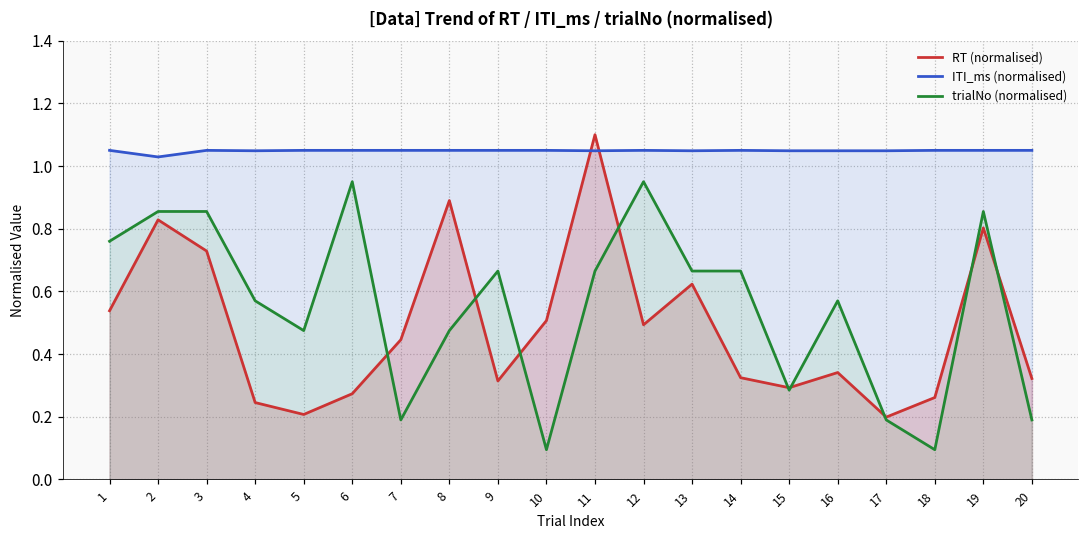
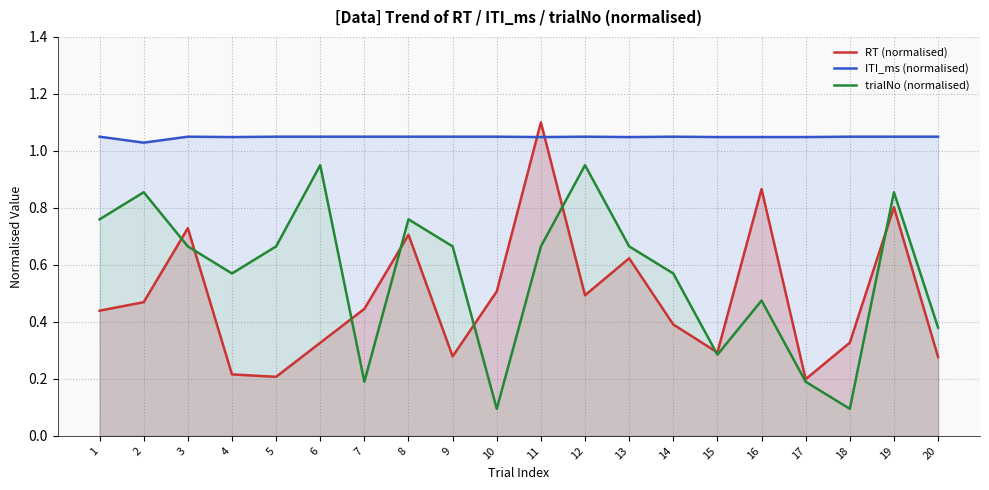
  {
    "RT (normalised)": {
-     "1": 0.54,
-     "2": 0.83,
+     "1": 0.44,
+     "2": 0.47,
      "3": 0.73,
-     "4": 0.25,
+     "4": 0.22,
      "5": 0.21,
-     "6": 0.27,
+     "6": 0.33,
      "7": 0.45,
-     "8": 0.89,
-     "9": 0.31,
+     "8": 0.71,
+     "9": 0.28,
      "10": 0.51,
      "11": 1.10,
      "12": 0.49,
      "13": 0.62,
-     "14": 0.32,
-     "16": 0.34,
+     "14": 0.39,
+     "16": 0.87,
      "17": 0.20,
-     "18": 0.26,
+     "18": 0.33,
      "19": 0.80,
-     "20": 0.32
+     "20": 0.28
    },
    "ITI_ms (normalised)": {
      "1": 1.05,
      "2": 1.03,
      "3": 1.05,
      "4": 1.05,
      "5": 1.05,
      "6": 1.05,
      "7": 1.05,
      "8": 1.05,
      "9": 1.05,
      "10": 1.05,
      "11": 1.05,
      "12": 1.05,
      "13": 1.05,
      "14": 1.05,
      "15": 1.05,
      "16": 1.05,
      "17": 1.05,
      "18": 1.05,
      "19": 1.05,
      "20": 1.05
    },
    "trialNo (normalised)": {
      "1": 0.76,
      "2": 0.86,
-     "3": 0.86,
+     "3": 0.66,
      "4": 0.57,
-     "5": 0.48,
+     "5": 0.66,
      "6": 0.95,
      "7": 0.19,
-     "8": 0.48,
+     "8": 0.76,
      "9": 0.66,
      "10": 0.10,
      "11": 0.66,
      "12": 0.95,
      "13": 0.66,
-     "14": 0.66,
-     "16": 0.57,
+     "14": 0.57,
+     "16": 0.48,
      "17": 0.19,
      "18": 0.10,
      "19": 0.86,
-     "20": 0.19
+     "20": 0.38
    }
  }
